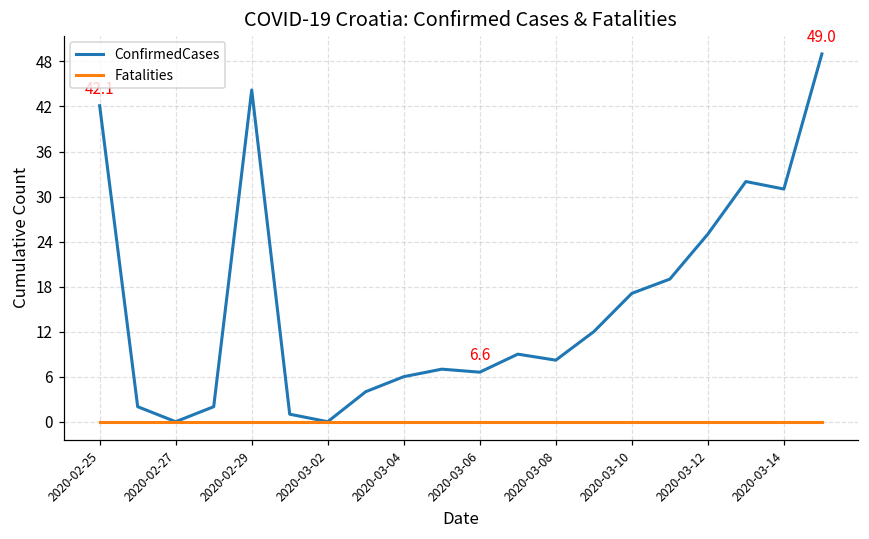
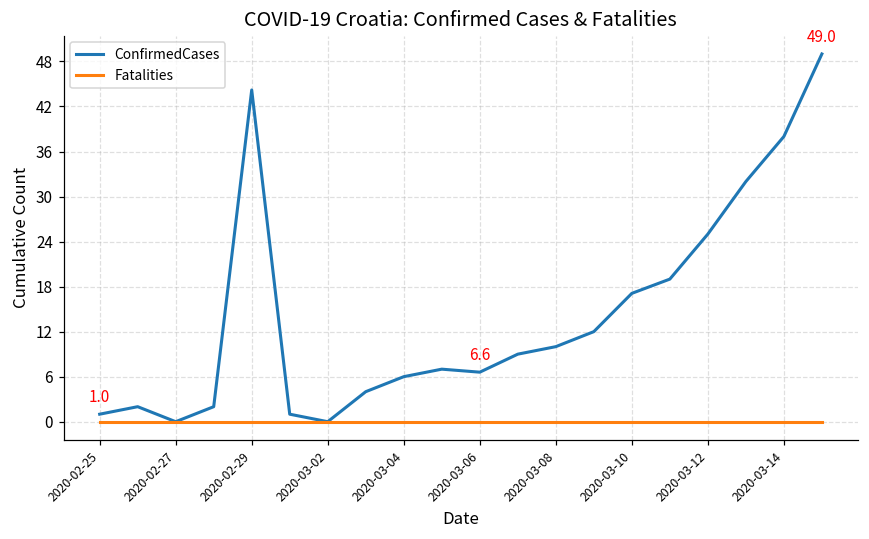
  {
    "ConfirmedCases": {
-     "2020-02-25": 42,
+     "2020-02-25": 1,
      "2020-02-29": 44,
      "2020-03-04": 6,
-     "2020-03-08": 8,
+     "2020-03-08": 10,
      "2020-03-10": 17,
      "2020-03-12": 25,
-     "2020-03-14": 31
+     "2020-03-14": 38
    },
    "Fatalities": {
      "2020-02-25": 0,
      "2020-02-29": 0,
      "2020-03-04": 0,
      "2020-03-06": 0,
      "2020-03-08": 0,
      "2020-03-10": 0,
      "2020-03-12": 0,
      "2020-03-14": 0
    }
  }
